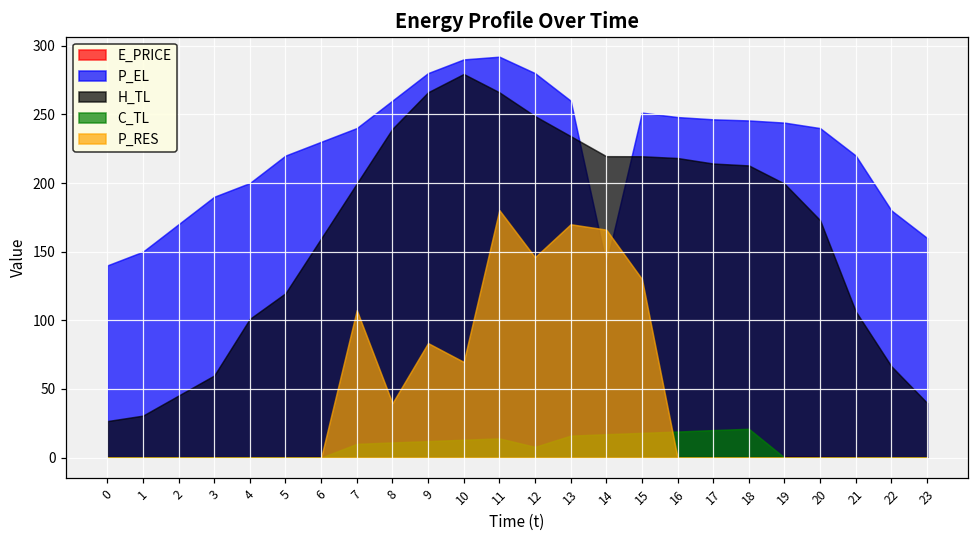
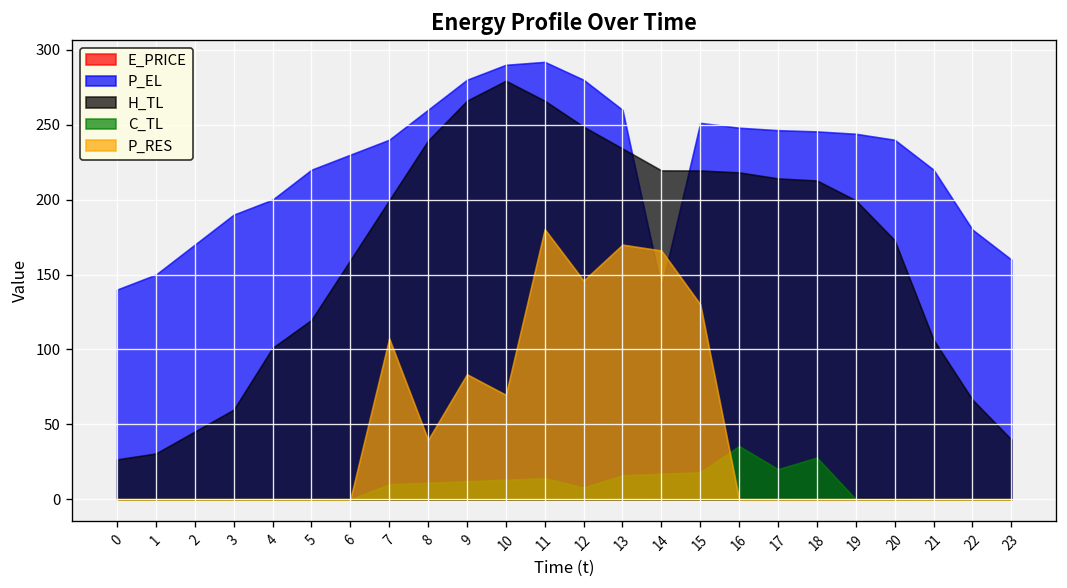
  {
    "P_EL": {
      "0": 140,
      "1": 150,
      "2": 170,
      "3": 190,
      "4": 200,
      "5": 220,
      "6": 230,
      "7": 240,
      "8": 260,
      "9": 280,
      "10": 290,
      "11": 292,
      "12": 280,
      "13": 260,
      "14": 141,
      "15": 251,
      "16": 248,
      "17": 246,
      "18": 246,
      "19": 244,
      "20": 240,
      "21": 220,
      "22": 180,
      "23": 160
    },
    "H_TL": {
      "0": 27,
      "1": 31,
      "2": 45,
      "3": 60,
      "4": 101,
      "5": 120,
      "6": 160,
      "7": 200,
      "8": 239,
      "9": 266,
      "10": 279,
      "11": 266,
      "12": 249,
      "13": 234,
      "14": 220,
      "15": 219,
      "16": 218,
      "17": 214,
      "18": 213,
      "19": 200,
      "20": 173,
      "21": 107,
      "22": 67,
      "23": 40
    },
    "C_TL": {
      "7": 10,
      "8": 11,
      "9": 12,
      "10": 13,
      "11": 14,
      "12": 8,
      "13": 16,
      "14": 17,
      "15": 18,
-     "16": 19,
+     "16": 35,
      "17": 20,
-     "18": 21
+     "18": 28
    },
    "P_RES": {
      "7": 107,
      "8": 40,
      "9": 83,
      "10": 70,
      "11": 180,
      "12": 146,
      "13": 170,
      "14": 166,
      "15": 130
    }
  }
